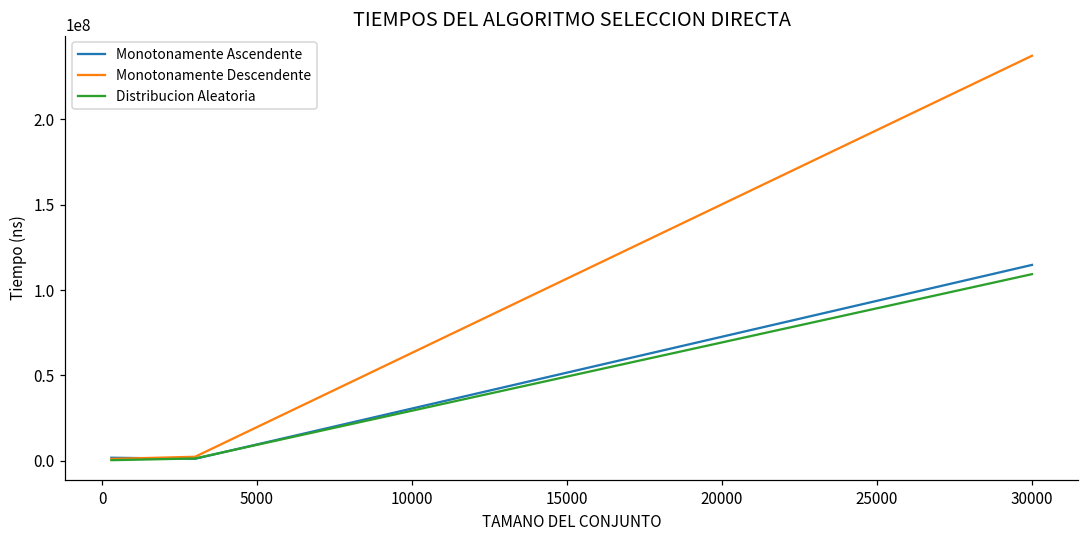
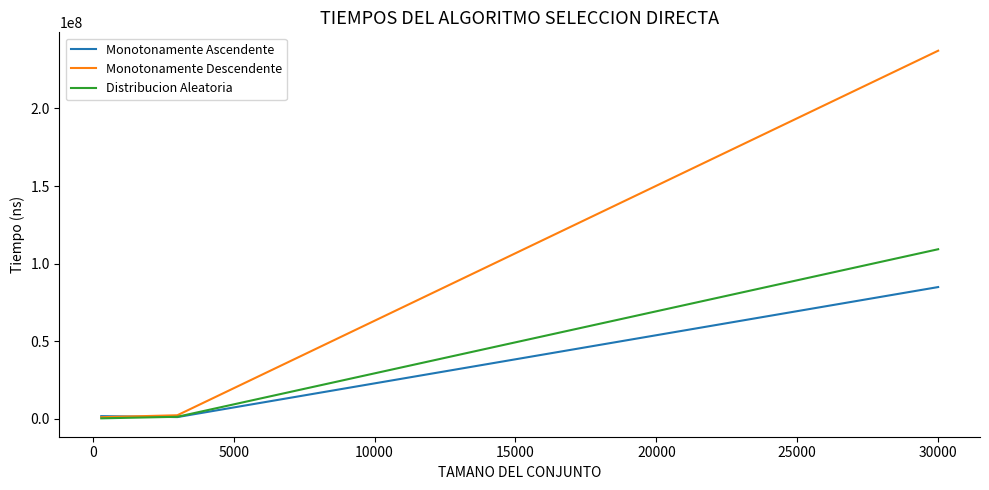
  {
    "Monotonamente Ascendente": {
-     "30000": 115000000
+     "30000": 85000000
    },
    "Monotonamente Descendente": {
      "30000": 237000000
    },
    "Distribucion Aleatoria": {
      "30000": 109000000
    }
  }
